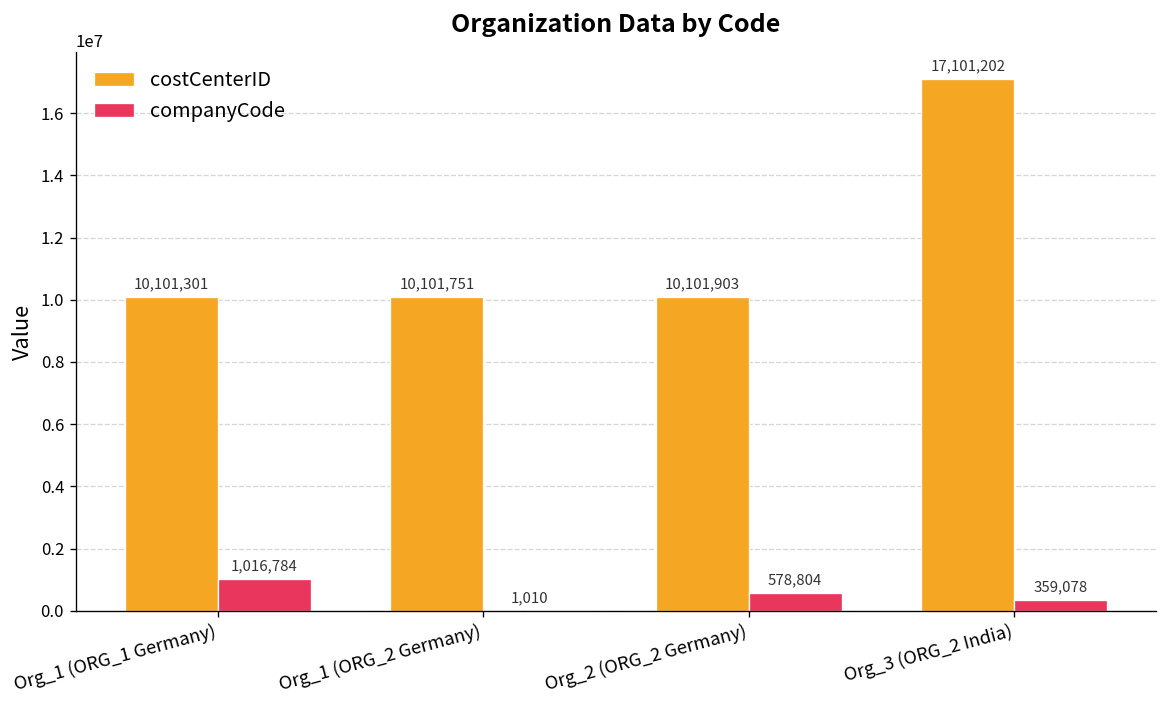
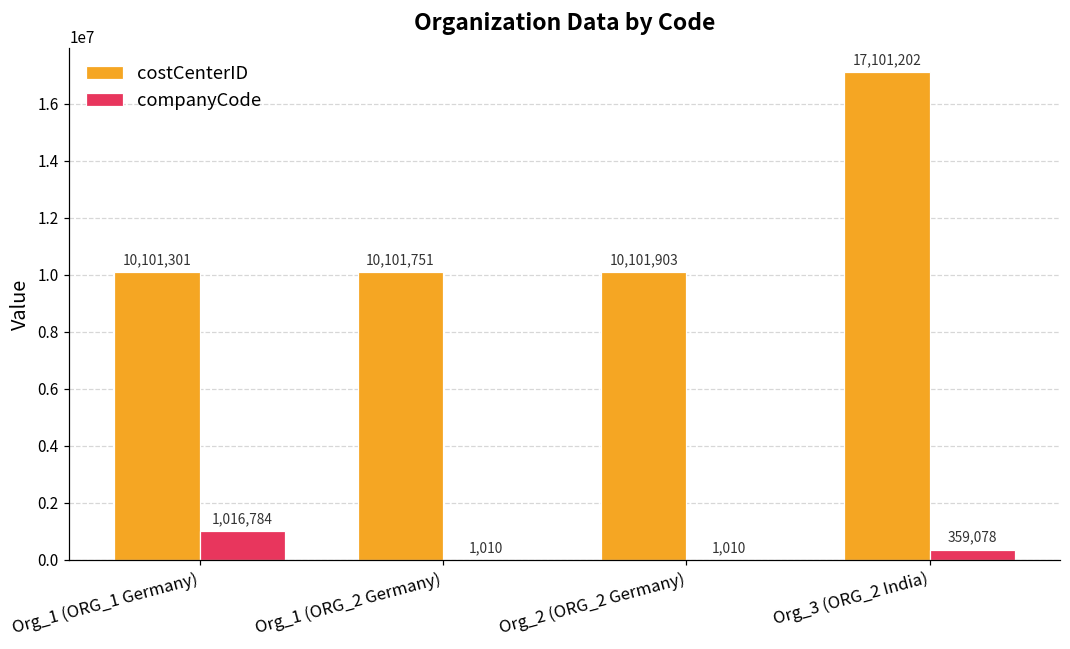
  {
    "costCenterID": {
      "Org_1 (ORG_1 Germany)": "10,101,301",
      "Org_1 (ORG_2 Germany)": "10,101,751",
      "Org_2 (ORG_2 Germany)": "10,101,903",
      "Org_3 (ORG_2 India)": "17,101,202"
    },
    "companyCode": {
      "Org_1 (ORG_1 Germany)": "1,016,784",
      "Org_1 (ORG_2 Germany)": "1,010",
-     "Org_2 (ORG_2 Germany)": "578,804",
+     "Org_2 (ORG_2 Germany)": "1,010",
      "Org_3 (ORG_2 India)": "359,078"
    }
  }
